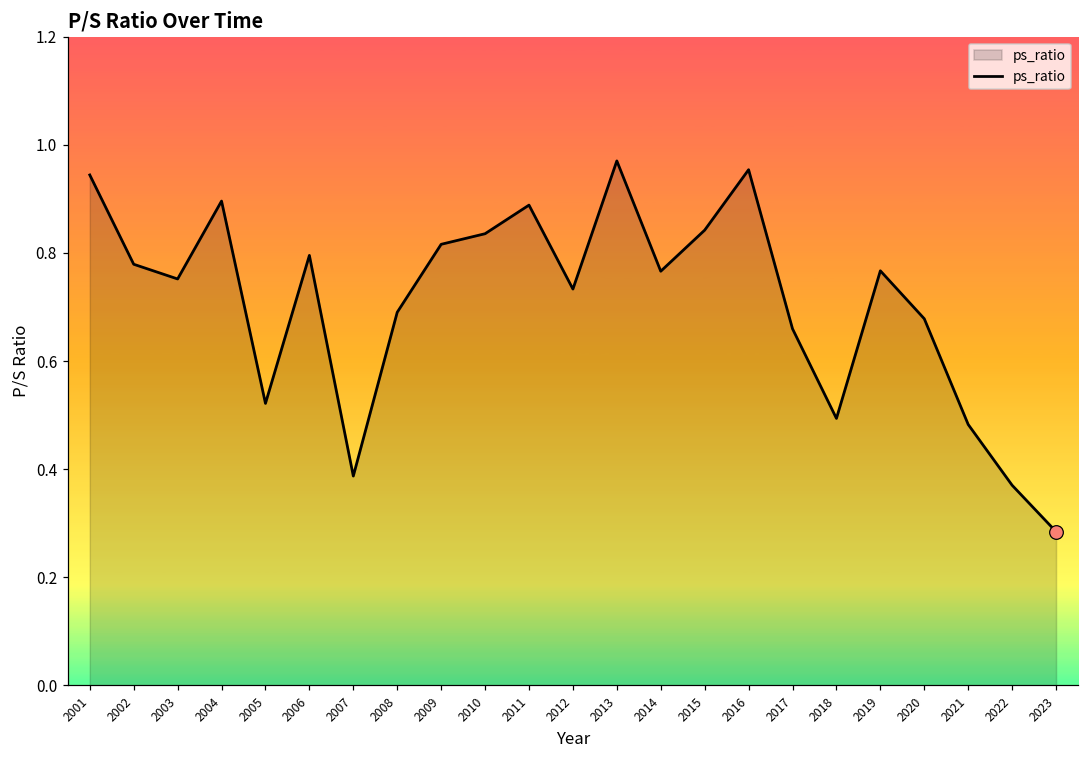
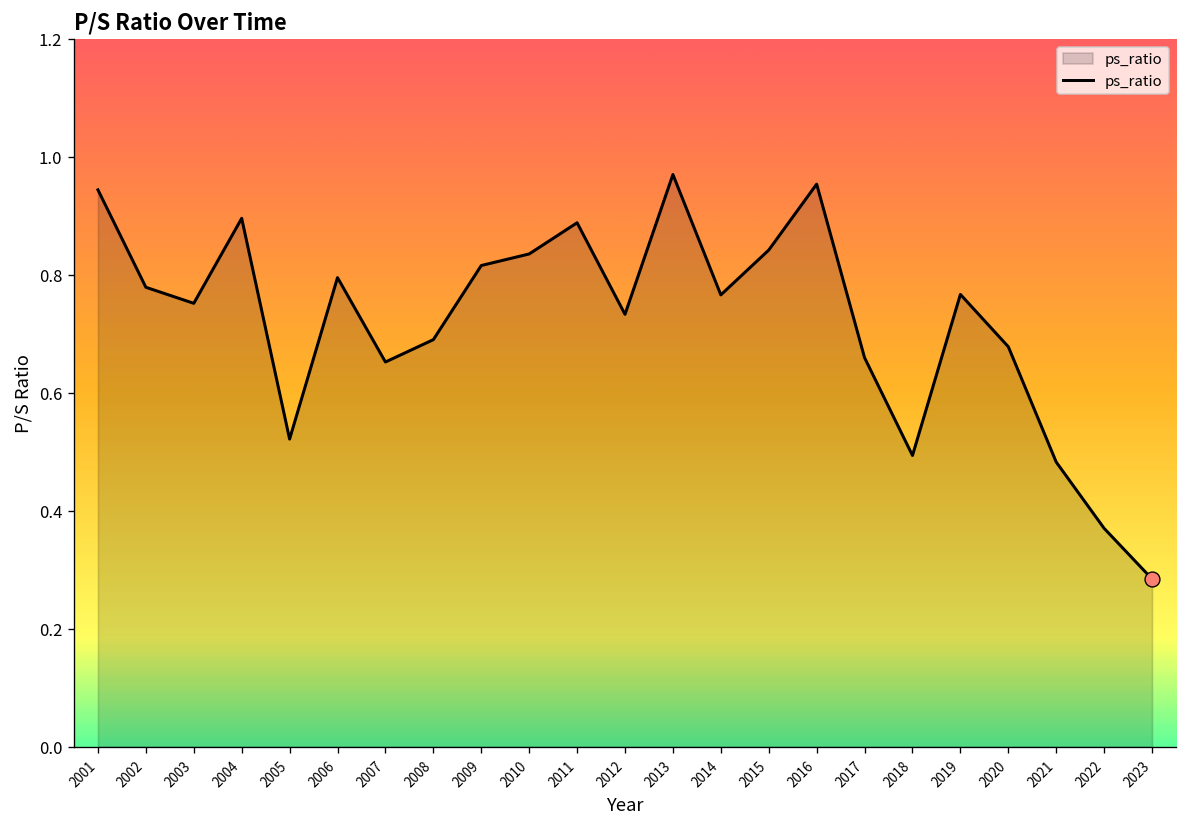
  {
    "ps_ratio": {
      "2001": 0.94,
      "2002": 0.78,
      "2003": 0.75,
      "2004": 0.90,
      "2005": 0.52,
      "2006": 0.80,
-     "2007": 0.39,
+     "2007": 0.65,
      "2008": 0.69,
      "2009": 0.82,
      "2010": 0.84,
      "2011": 0.89,
      "2012": 0.73,
      "2013": 0.97,
      "2014": 0.77,
      "2015": 0.84,
      "2016": 0.95,
      "2017": 0.66,
      "2018": 0.49,
      "2019": 0.77,
      "2020": 0.68,
      "2021": 0.48,
      "2022": 0.37
    }
  }
